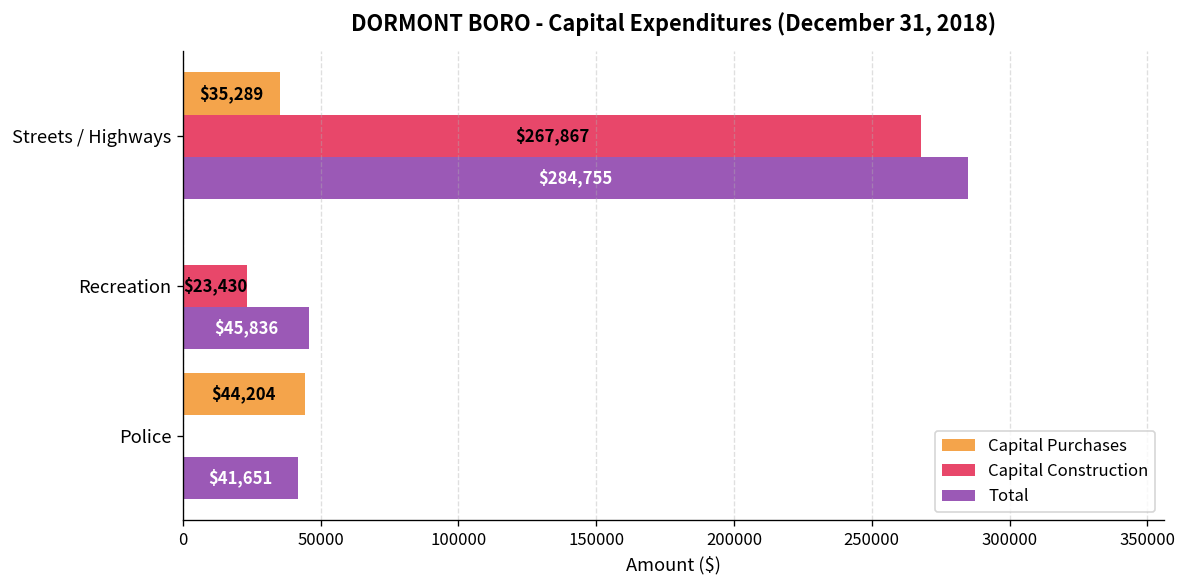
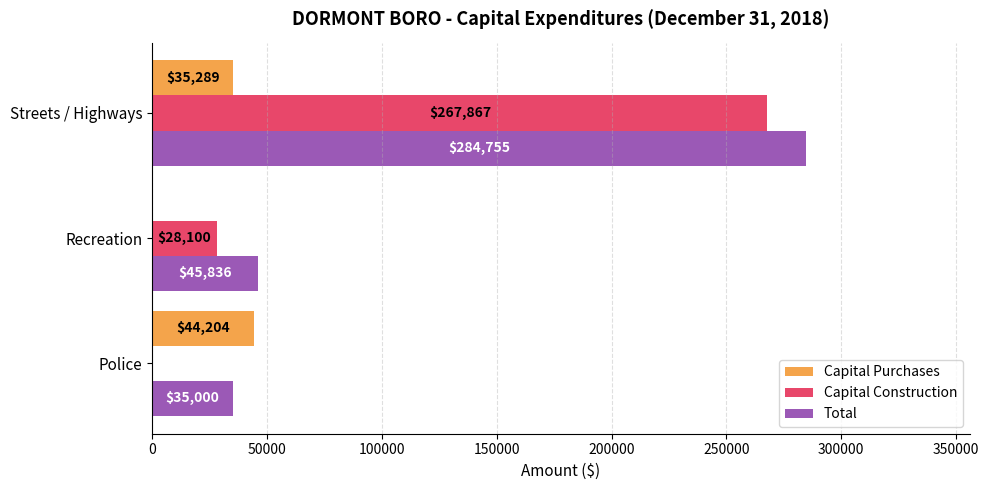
  {
    "Capital Purchases": {
      "Streets / Highways": "$35,289",
      "Police": "$44,204"
    },
    "Capital Construction": {
      "Streets / Highways": "$267,867",
-     "Recreation": "$23,430"
+     "Recreation": "$28,100"
    },
    "Total": {
      "Streets / Highways": "$284,755",
      "Recreation": "$45,836",
-     "Police": "$41,651"
+     "Police": "$35,000"
    }
  }
